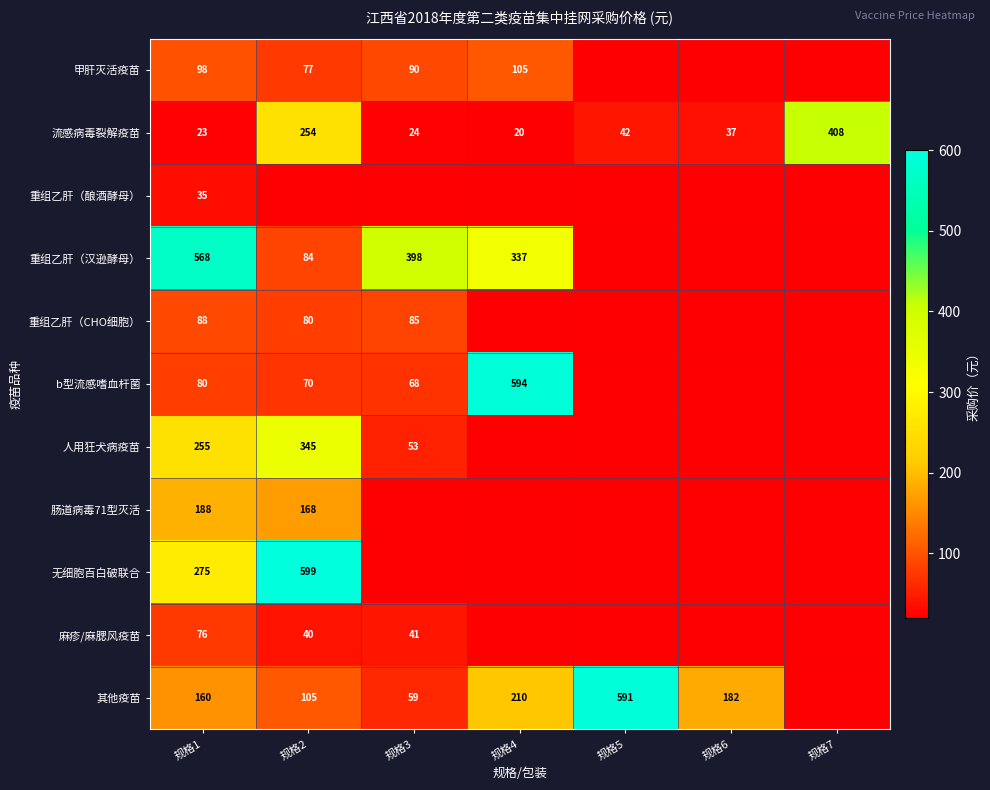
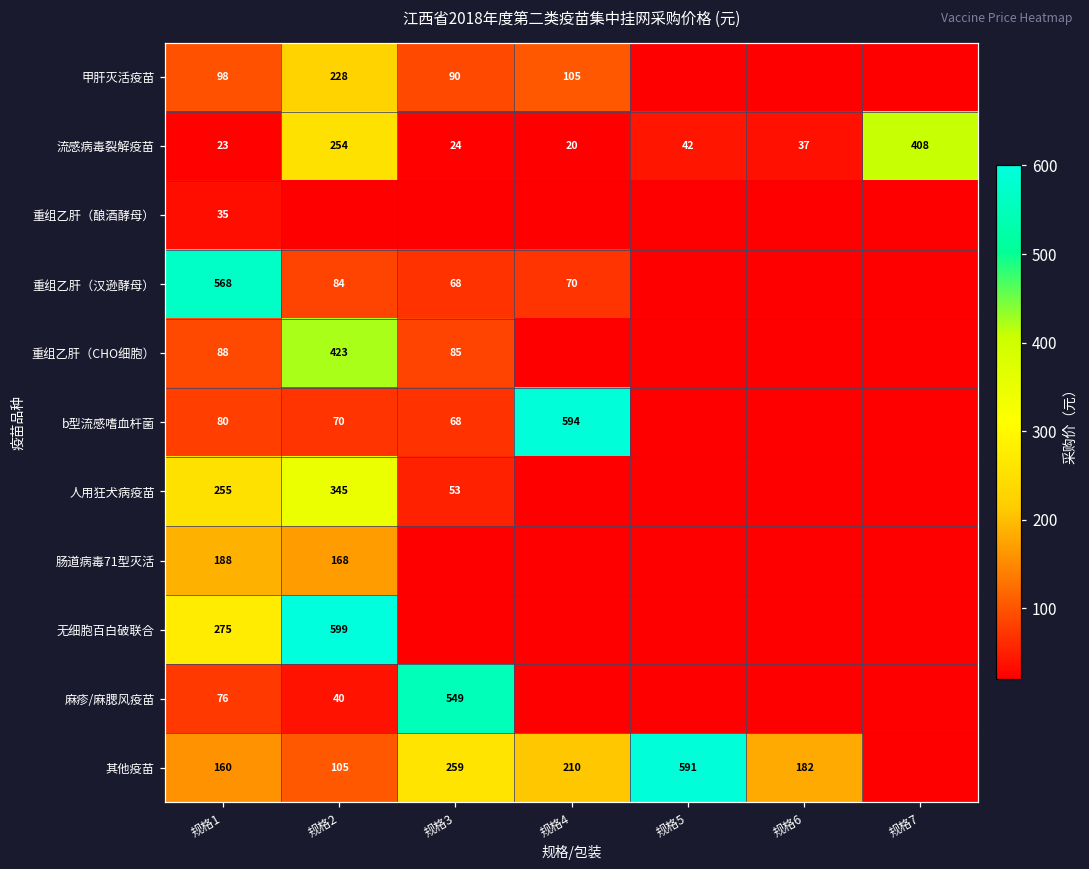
  {
    "甲肝灭活疫苗": {
      "规格1": 98,
-     "规格2": 77,
+     "规格2": 228,
      "规格3": 90,
      "规格4": 105
    },
    "流感病毒裂解疫苗": {
      "规格1": 23,
      "规格2": 254,
      "规格3": 24,
      "规格4": 20,
      "规格5": 42,
      "规格6": 37,
      "规格7": 408
    },
    "重组乙肝（酿酒酵母）": {
      "规格1": 35
    },
    "重组乙肝（汉逊酵母）": {
      "规格1": 568,
      "规格2": 84,
-     "规格3": 398,
-     "规格4": 337
+     "规格3": 68,
+     "规格4": 70
    },
    "重组乙肝（CHO细胞）": {
      "规格1": 88,
-     "规格2": 80,
+     "规格2": 423,
      "规格3": 85
    },
    "b型流感嗜血杆菌": {
      "规格1": 80,
      "规格2": 70,
      "规格3": 68,
      "规格4": 594
    },
    "人用狂犬病疫苗": {
      "规格1": 255,
      "规格2": 345,
      "规格3": 53
    },
    "肠道病毒71型灭活": {
      "规格1": 188,
      "规格2": 168
    },
    "无细胞百白破联合": {
      "规格1": 275,
      "规格2": 599
    },
    "麻疹/麻腮风疫苗": {
      "规格1": 76,
      "规格2": 40,
-     "规格3": 41
+     "规格3": 549
    },
    "其他疫苗": {
      "规格1": 160,
      "规格2": 105,
-     "规格3": 59,
+     "规格3": 259,
      "规格4": 210,
      "规格5": 591,
      "规格6": 182
    }
  }
